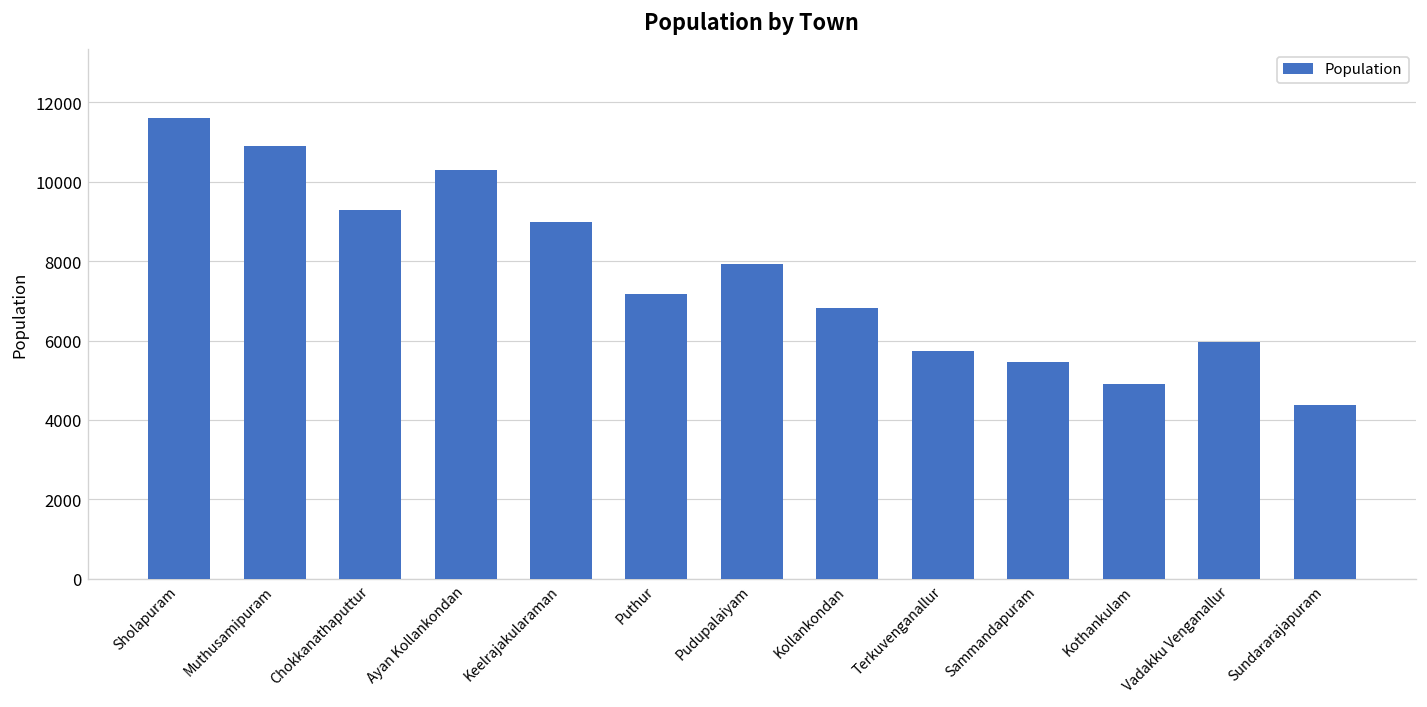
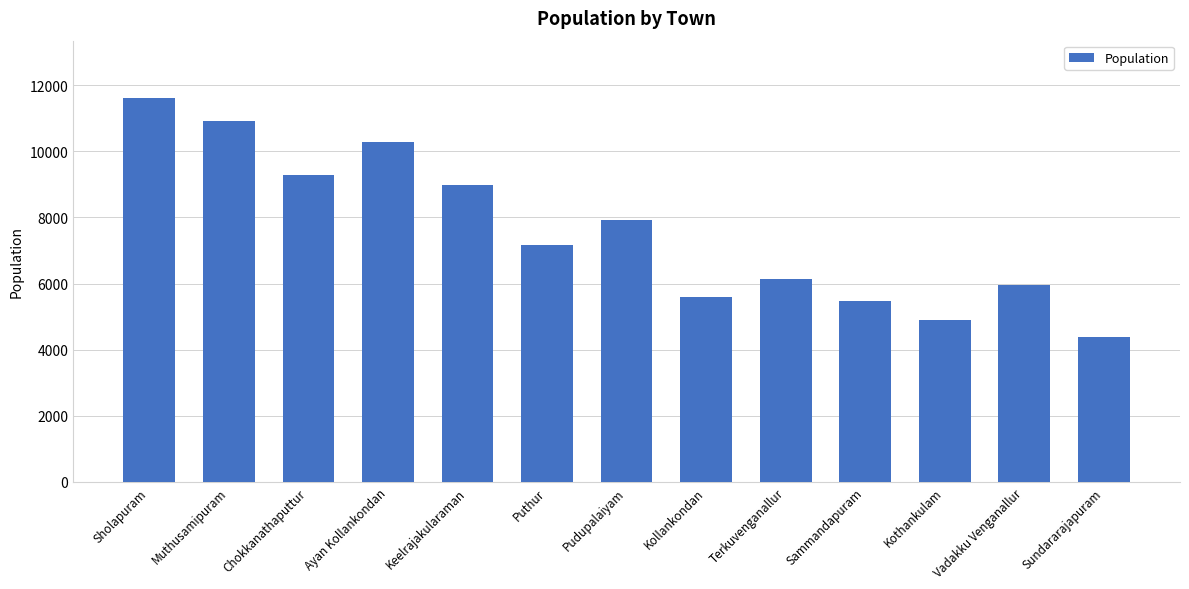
  {
    "Sholapuram": 11600,
    "Muthusamipuram": 10900,
    "Chokkanathaputtur": 9300,
    "Ayan Kollankondan": 10300,
    "Keelrajakularaman": 9000,
    "Puthur": 7200,
    "Pudupalaiyam": 7900,
-   "Kollankondan": 6800,
-   "Terkuvenganallur": 5700,
+   "Kollankondan": 5600,
+   "Terkuvenganallur": 6100,
    "Sammandapuram": 5500,
    "Kothankulam": 4900,
    "Vadakku Venganallur": 6000,
    "Sundararajapuram": 4400
  }
